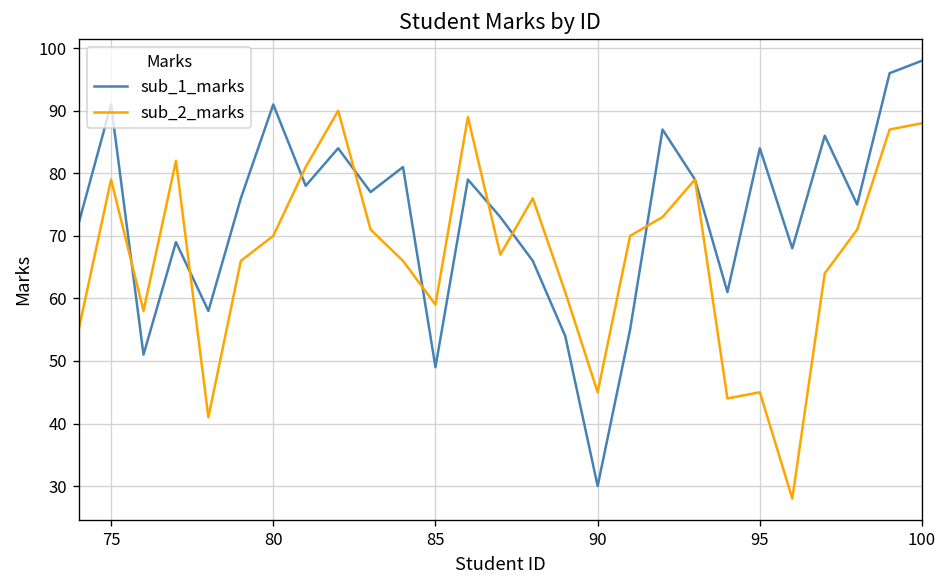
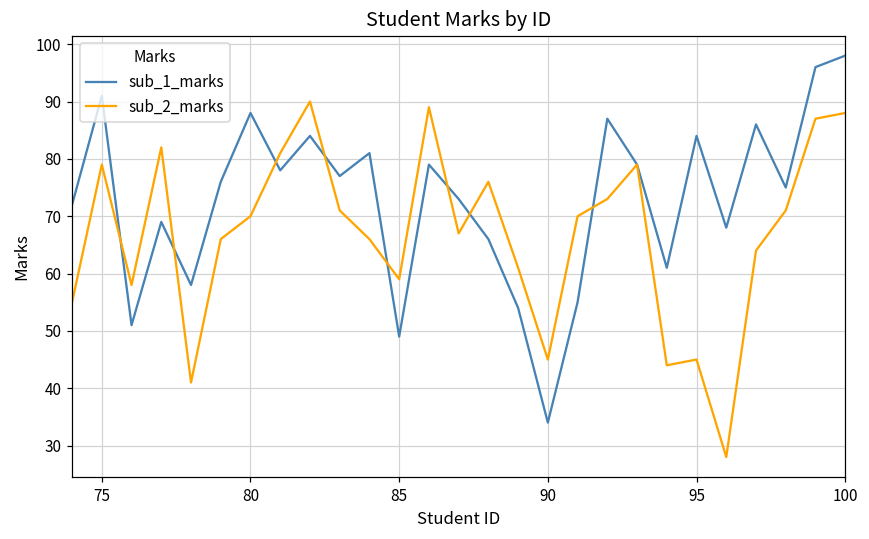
  {
    "sub_1_marks": {
-     "80": 91,
+     "80": 88,
      "85": 49,
-     "90": 30,
+     "90": 34,
      "95": 84,
      "100": 98
    },
    "sub_2_marks": {
      "75": 79,
      "80": 70,
      "85": 59,
      "90": 45,
      "95": 45,
      "100": 88
    }
  }
